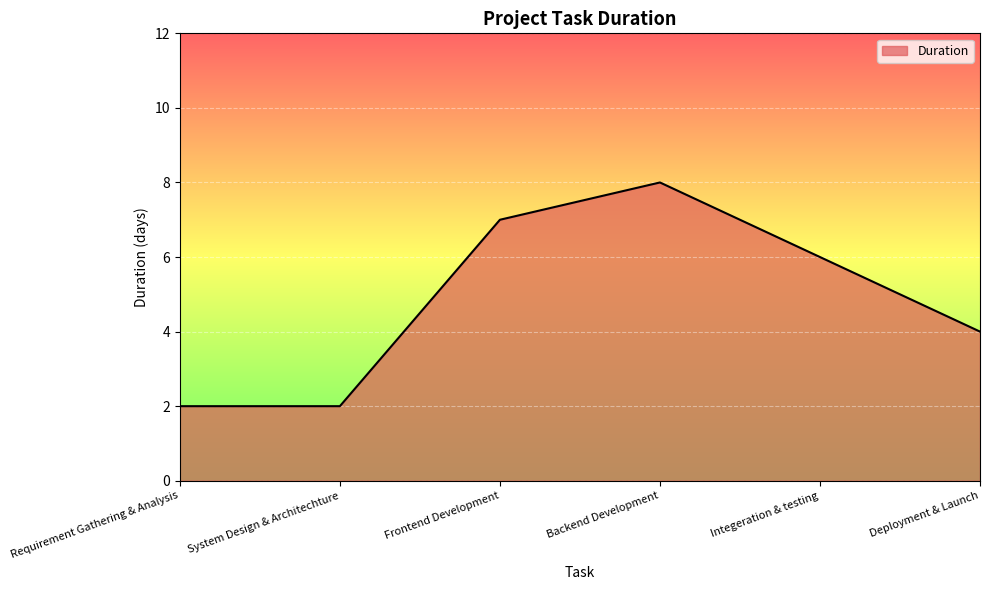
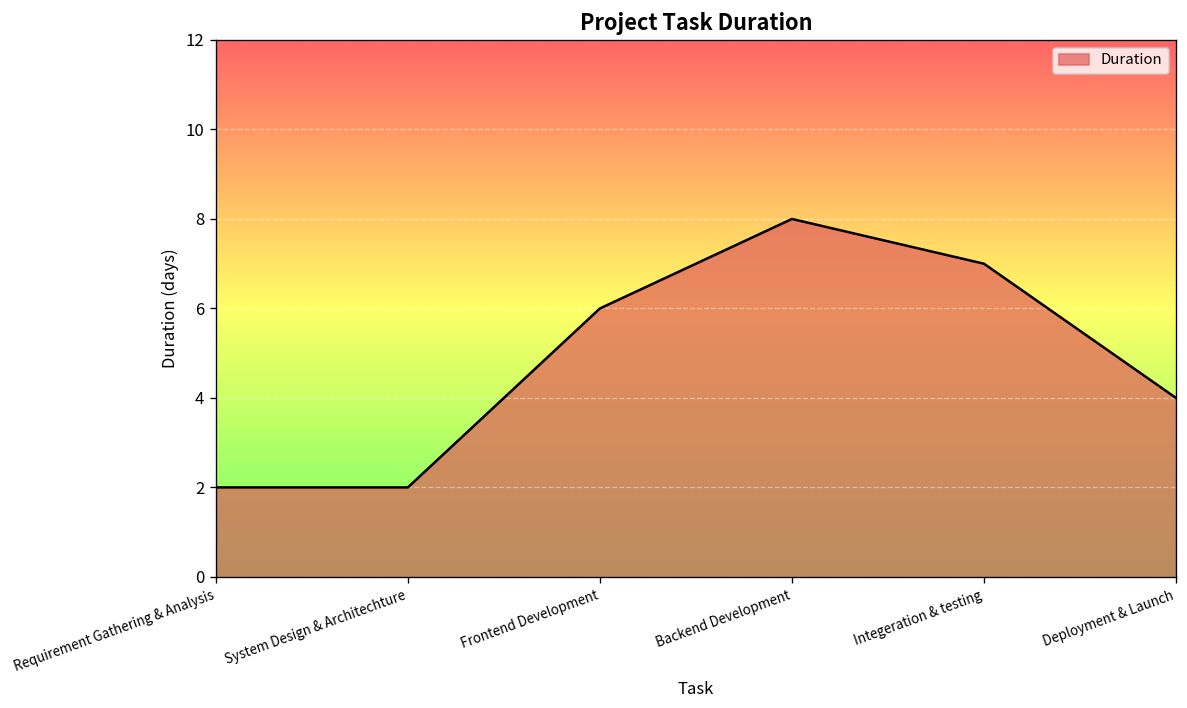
  {
    "Requirement Gathering & Analysis": 2,
    "System Design & Architechture": 2,
-   "Frontend Development": 7,
+   "Frontend Development": 6,
    "Backend Development": 8,
-   "Integeration & testing": 6,
+   "Integeration & testing": 7,
    "Deployment & Launch": 4
  }
